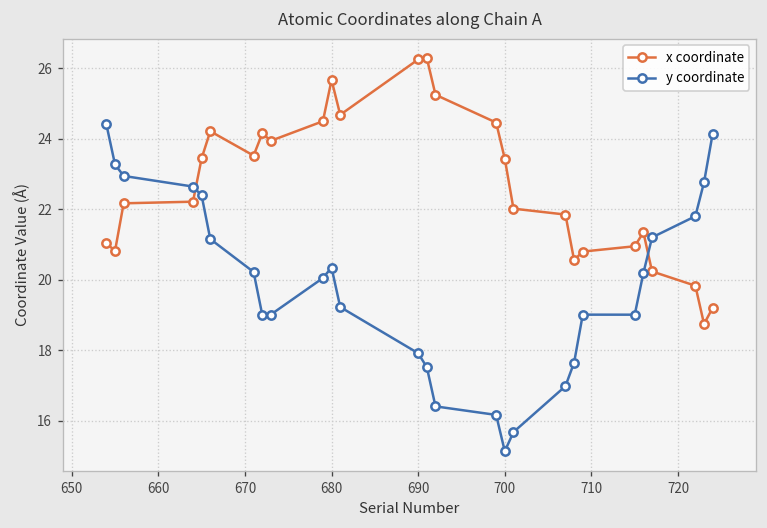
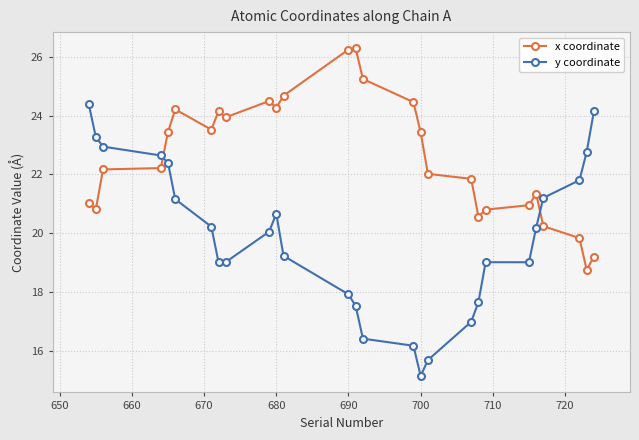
  {
    "x coordinate": {
-     "680": 25.7,
+     "680": 24.3,
      "690": 26.2,
      "700": 23.4
    },
    "y coordinate": {
-     "680": 20.3,
+     "680": 20.7,
      "690": 17.9,
      "700": 15.1
    }
  }
